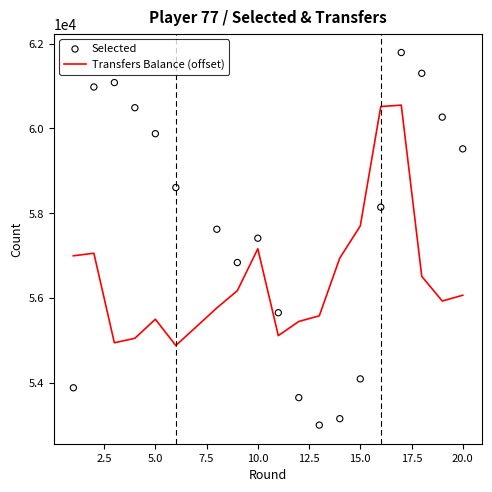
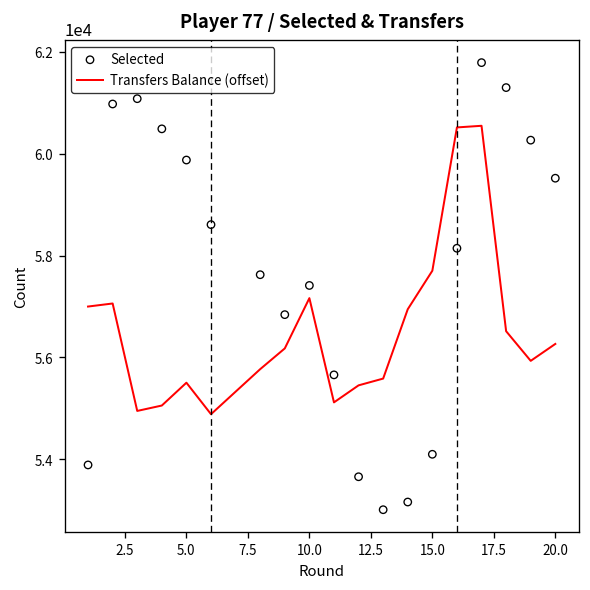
  {
    "Transfers Balance (offset)": {
      "5.0": 55500,
      "10.0": 57200,
      "15.0": 57700,
-     "20.0": 56100
+     "20.0": 56300
    }
  }
